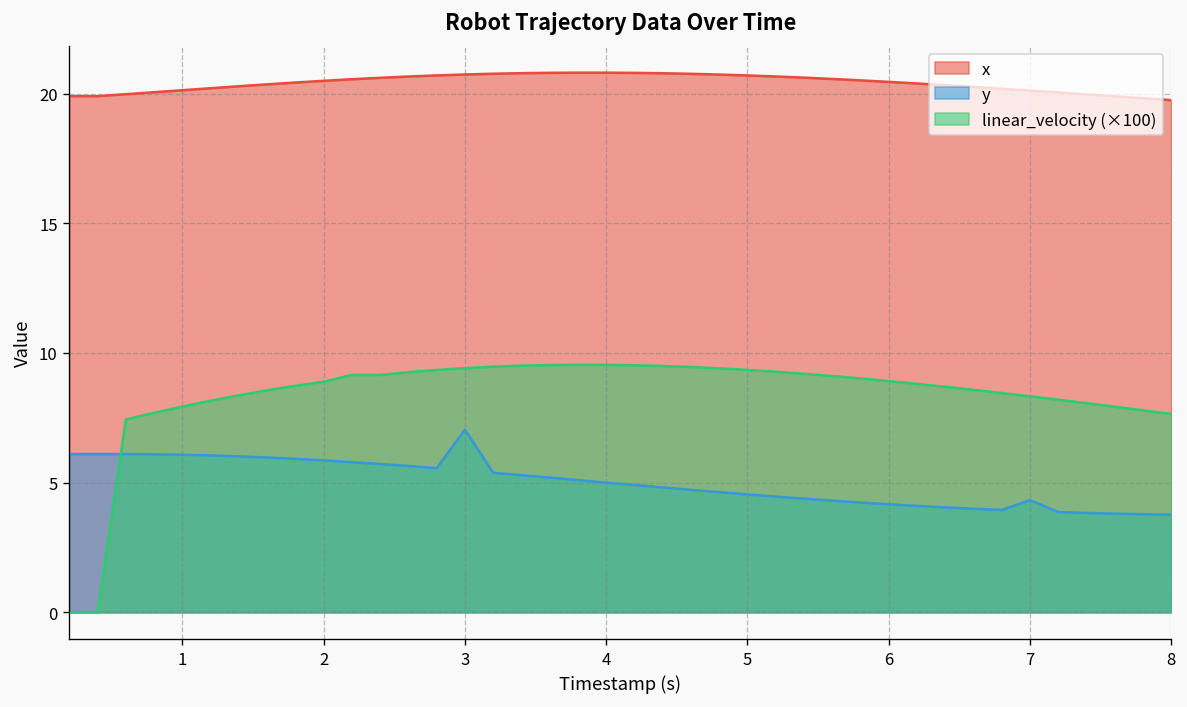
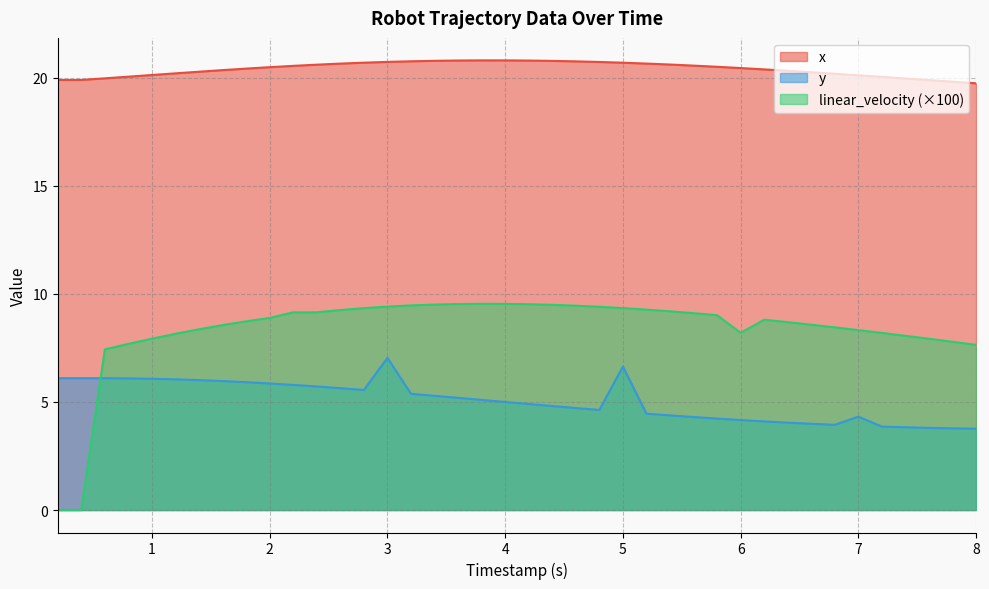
  {
    "x": {
      "1": 20.1,
      "2": 20.5,
      "3": 20.7,
      "4": 20.8,
      "5": 20.7,
      "6": 20.4,
      "8": 19.7
    },
    "y": {
      "1": 6.1,
      "2": 5.9,
      "3": 7.0,
      "4": 5.0,
-     "5": 4.5,
+     "5": 6.6,
      "6": 4.2,
      "7": 4.3,
      "8": 3.8
    },
    "linear_velocity (×100)": {
      "1": 7.9,
      "2": 8.9,
      "3": 9.4,
      "4": 9.5,
      "5": 9.3,
-     "6": 8.9,
+     "6": 8.2,
      "7": 8.3,
      "8": 7.6
    }
  }
